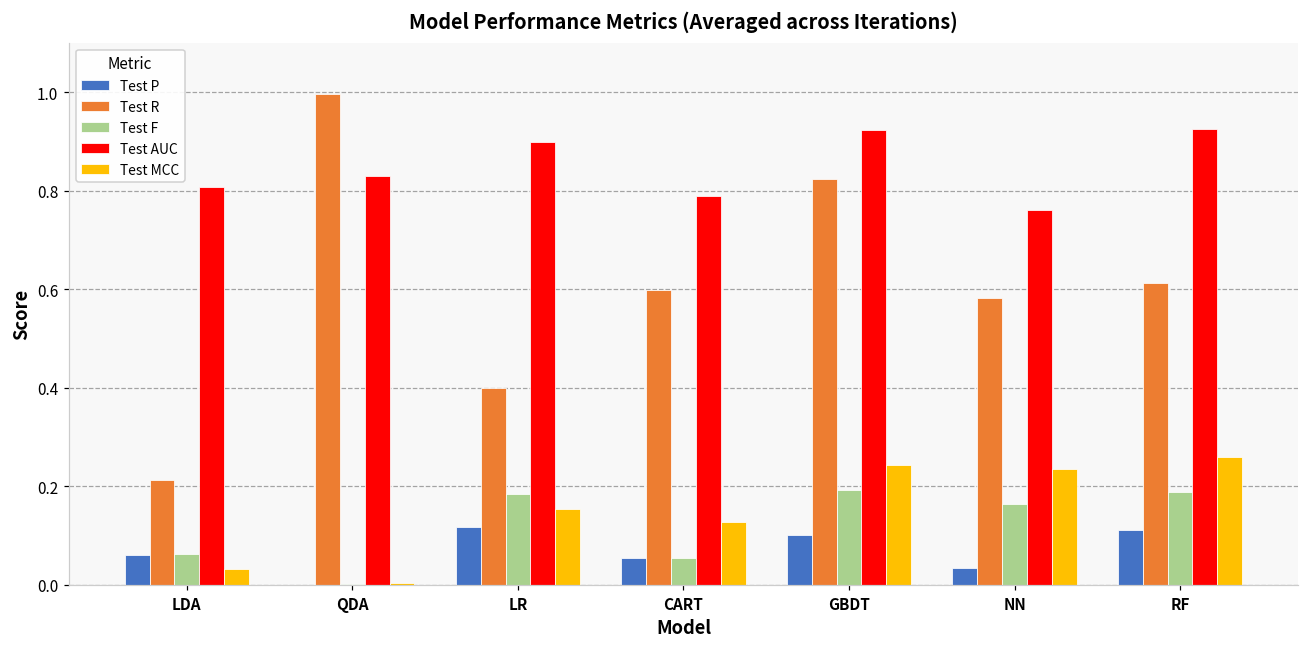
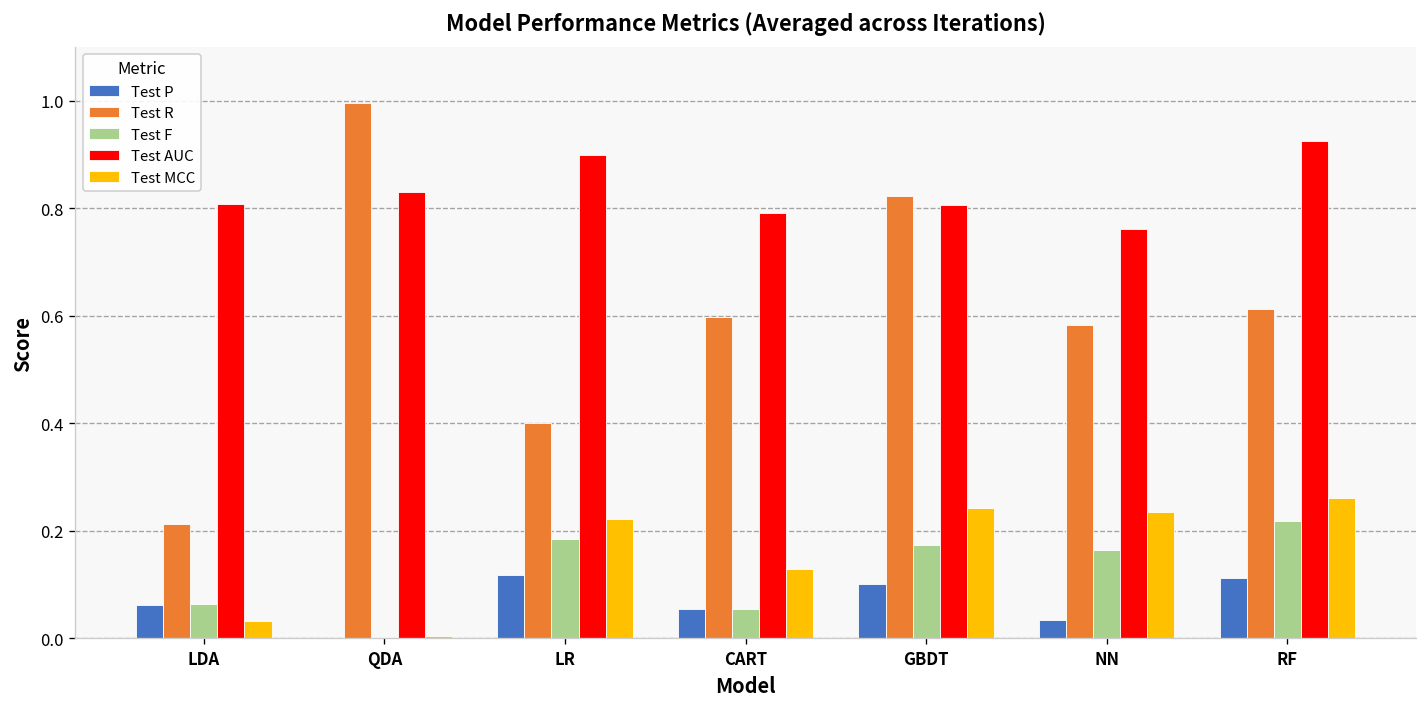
  {
    "Test P": {
      "LDA": 0.06,
      "LR": 0.12,
      "CART": 0.05,
      "GBDT": 0.10,
      "NN": 0.03,
      "RF": 0.11
    },
    "Test R": {
      "LDA": 0.21,
      "QDA": 1.00,
      "LR": 0.40,
      "CART": 0.60,
      "GBDT": 0.82,
      "NN": 0.58,
      "RF": 0.61
    },
    "Test F": {
      "LDA": 0.06,
      "LR": 0.18,
      "CART": 0.06,
-     "GBDT": 0.19,
+     "GBDT": 0.17,
      "NN": 0.16,
-     "RF": 0.19
+     "RF": 0.22
    },
    "Test AUC": {
      "LDA": 0.81,
      "QDA": 0.83,
      "LR": 0.90,
      "CART": 0.79,
-     "GBDT": 0.92,
+     "GBDT": 0.81,
      "NN": 0.76,
      "RF": 0.92
    },
    "Test MCC": {
      "LDA": 0.03,
-     "LR": 0.15,
+     "LR": 0.22,
      "CART": 0.13,
      "GBDT": 0.24,
      "NN": 0.23,
      "RF": 0.26
    }
  }
